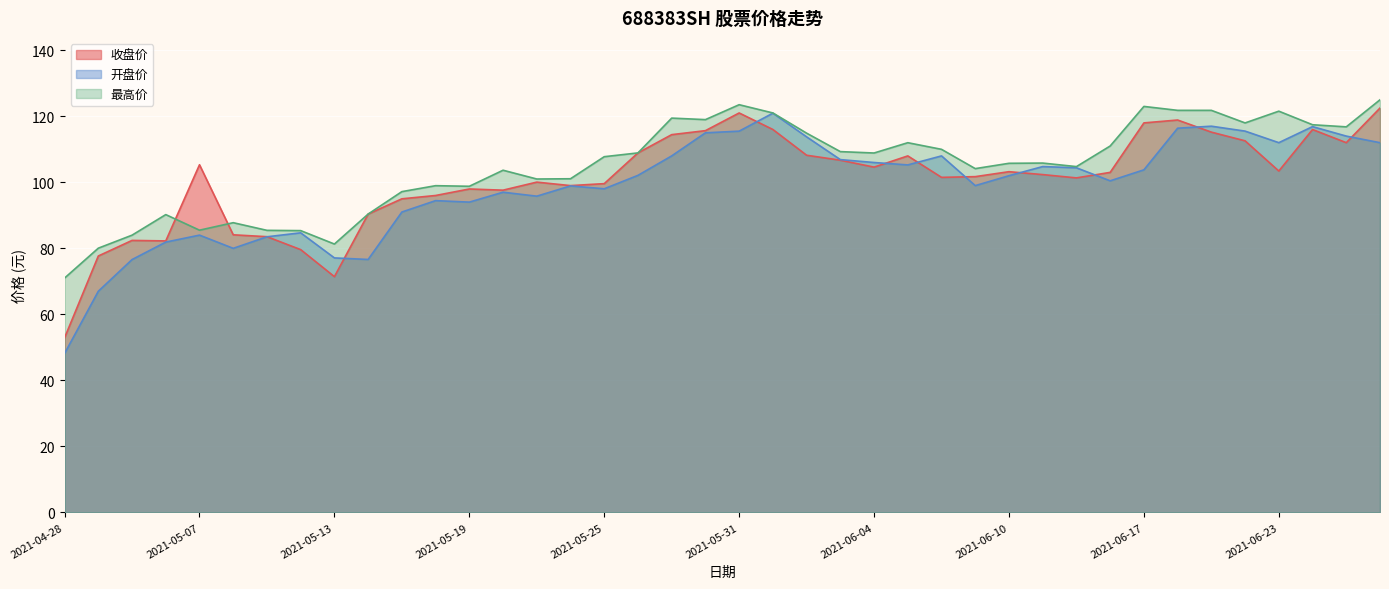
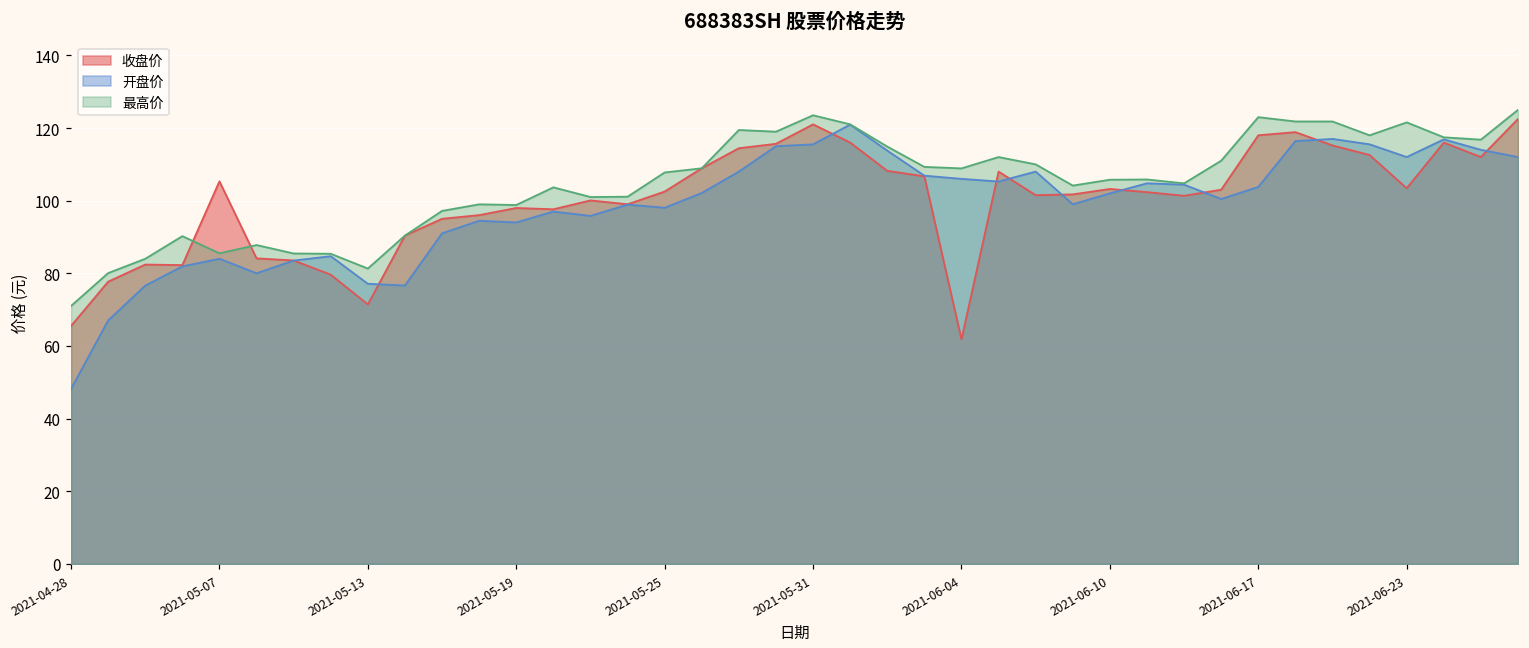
  {
    "收盘价": {
-     "2021-04-28": 53,
+     "2021-04-28": 66,
      "2021-05-07": 105,
      "2021-05-13": 71,
      "2021-05-19": 98,
-     "2021-05-25": 100,
+     "2021-05-25": 103,
      "2021-05-31": 121,
-     "2021-06-04": 105,
+     "2021-06-04": 62,
      "2021-06-10": 103,
      "2021-06-17": 118,
      "2021-06-23": 103
    }
  }
